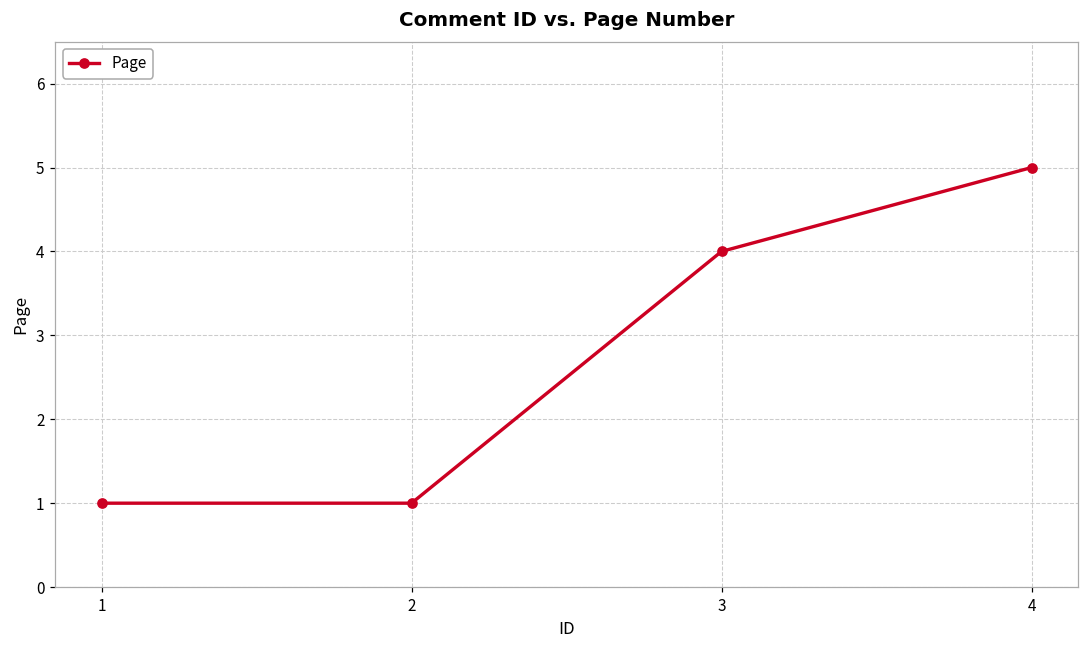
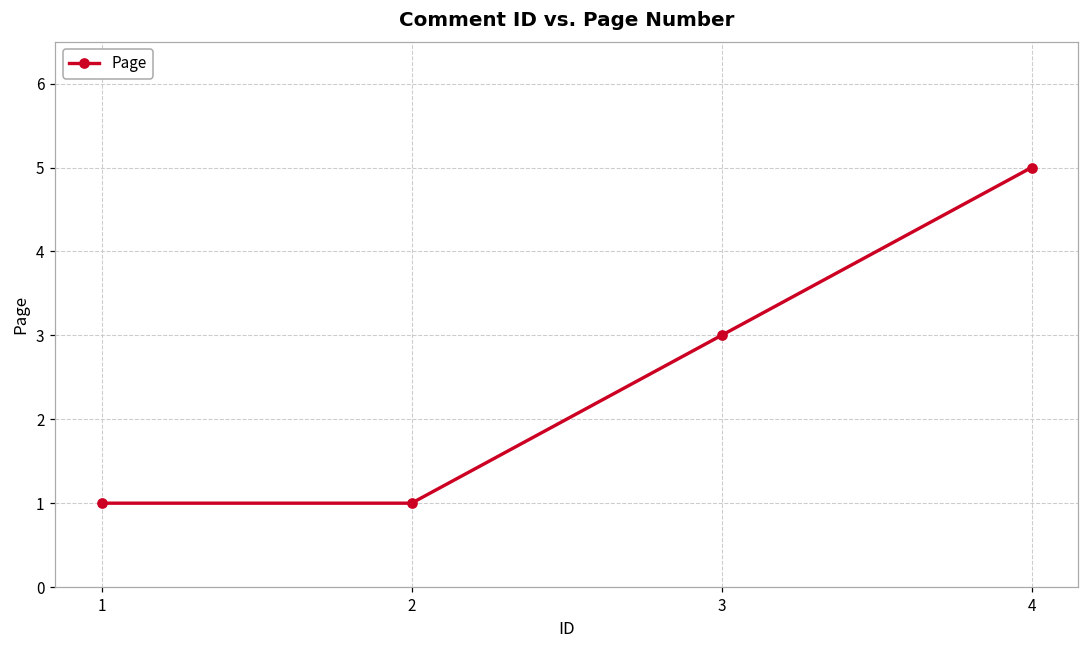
  {
    "1": 1,
    "2": 1,
-   "3": 4,
+   "3": 3,
    "4": 5
  }
